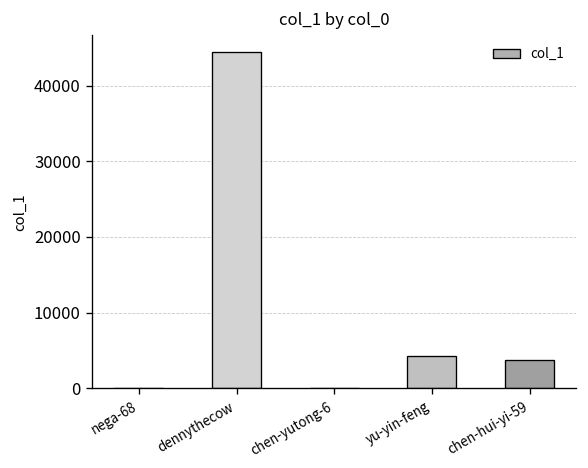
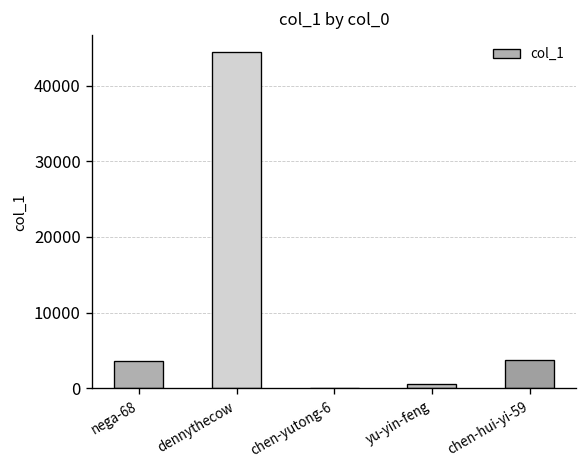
  {
-   "nega-68": 0,
+   "nega-68": 4000,
    "dennythecow": 44000,
-   "yu-yin-feng": 4000,
+   "yu-yin-feng": 1000,
    "chen-hui-yi-59": 4000
  }
